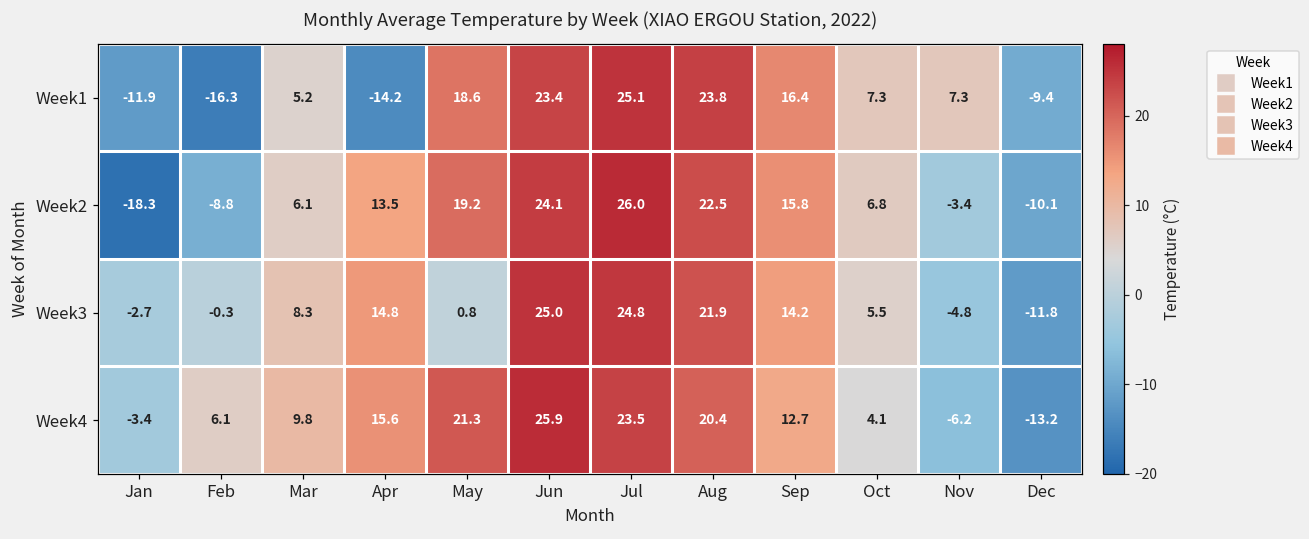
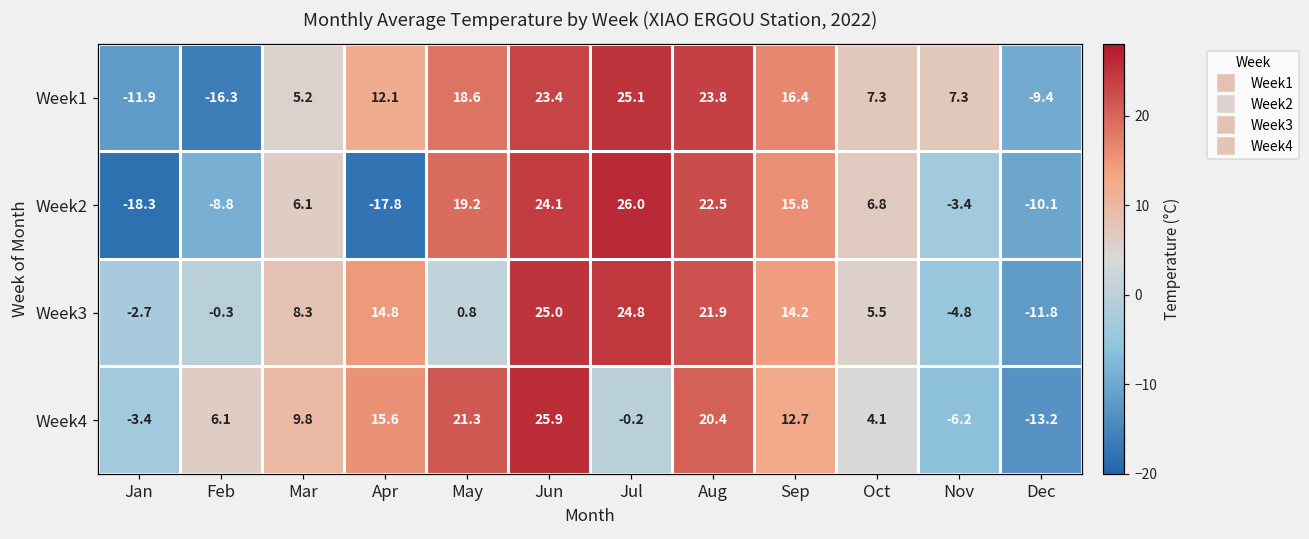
  {
    "Week1": {
      "Jan": -11.9,
      "Feb": -16.3,
      "Mar": 5.2,
-     "Apr": -14.2,
+     "Apr": 12.1,
      "May": 18.6,
      "Jun": 23.4,
      "Jul": 25.1,
      "Aug": 23.8,
      "Sep": 16.4,
      "Oct": 7.3,
      "Nov": 7.3,
      "Dec": -9.4
    },
    "Week2": {
      "Jan": -18.3,
      "Feb": -8.8,
      "Mar": 6.1,
-     "Apr": 13.5,
+     "Apr": -17.8,
      "May": 19.2,
      "Jun": 24.1,
      "Jul": 26.0,
      "Aug": 22.5,
      "Sep": 15.8,
      "Oct": 6.8,
      "Nov": -3.4,
      "Dec": -10.1
    },
    "Week3": {
      "Jan": -2.7,
      "Feb": -0.3,
      "Mar": 8.3,
      "Apr": 14.8,
      "May": 0.8,
      "Jun": 25.0,
      "Jul": 24.8,
      "Aug": 21.9,
      "Sep": 14.2,
      "Oct": 5.5,
      "Nov": -4.8,
      "Dec": -11.8
    },
    "Week4": {
      "Jan": -3.4,
      "Feb": 6.1,
      "Mar": 9.8,
      "Apr": 15.6,
      "May": 21.3,
      "Jun": 25.9,
-     "Jul": 23.5,
+     "Jul": -0.2,
      "Aug": 20.4,
      "Sep": 12.7,
      "Oct": 4.1,
      "Nov": -6.2,
      "Dec": -13.2
    }
  }
